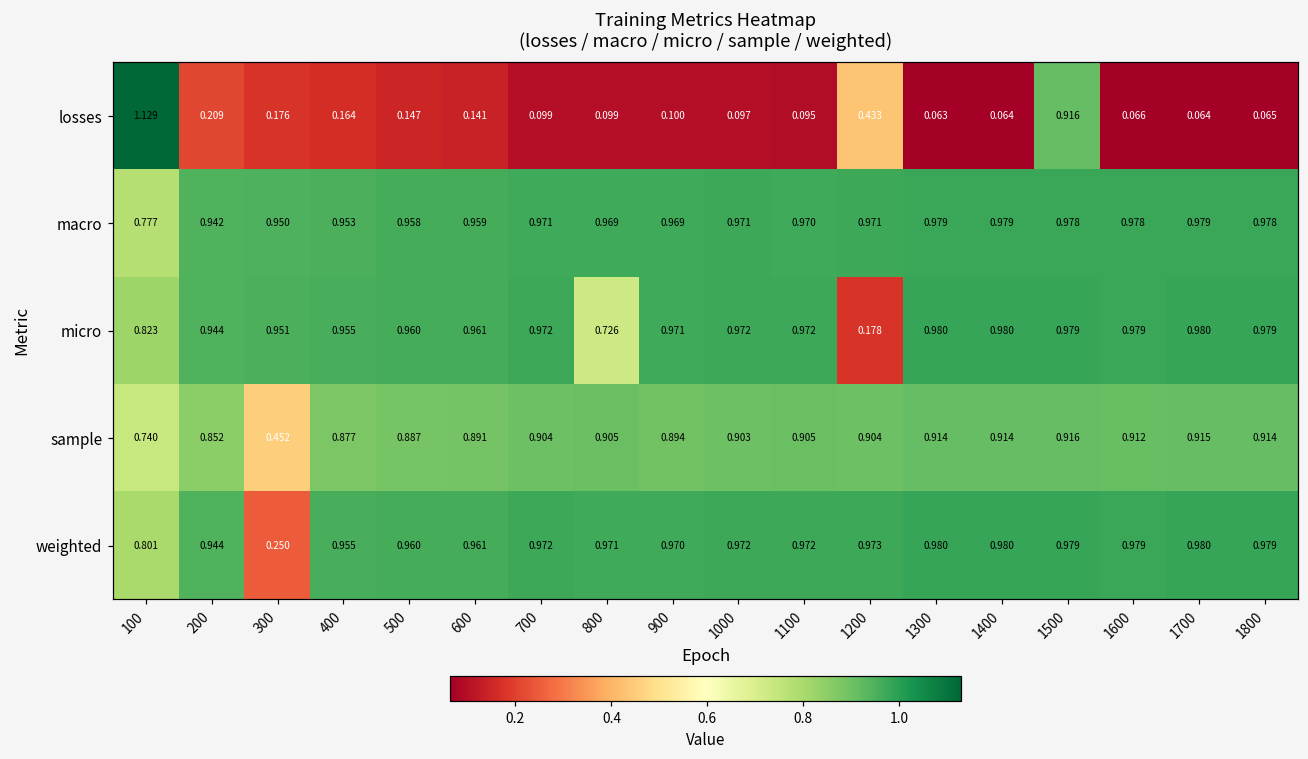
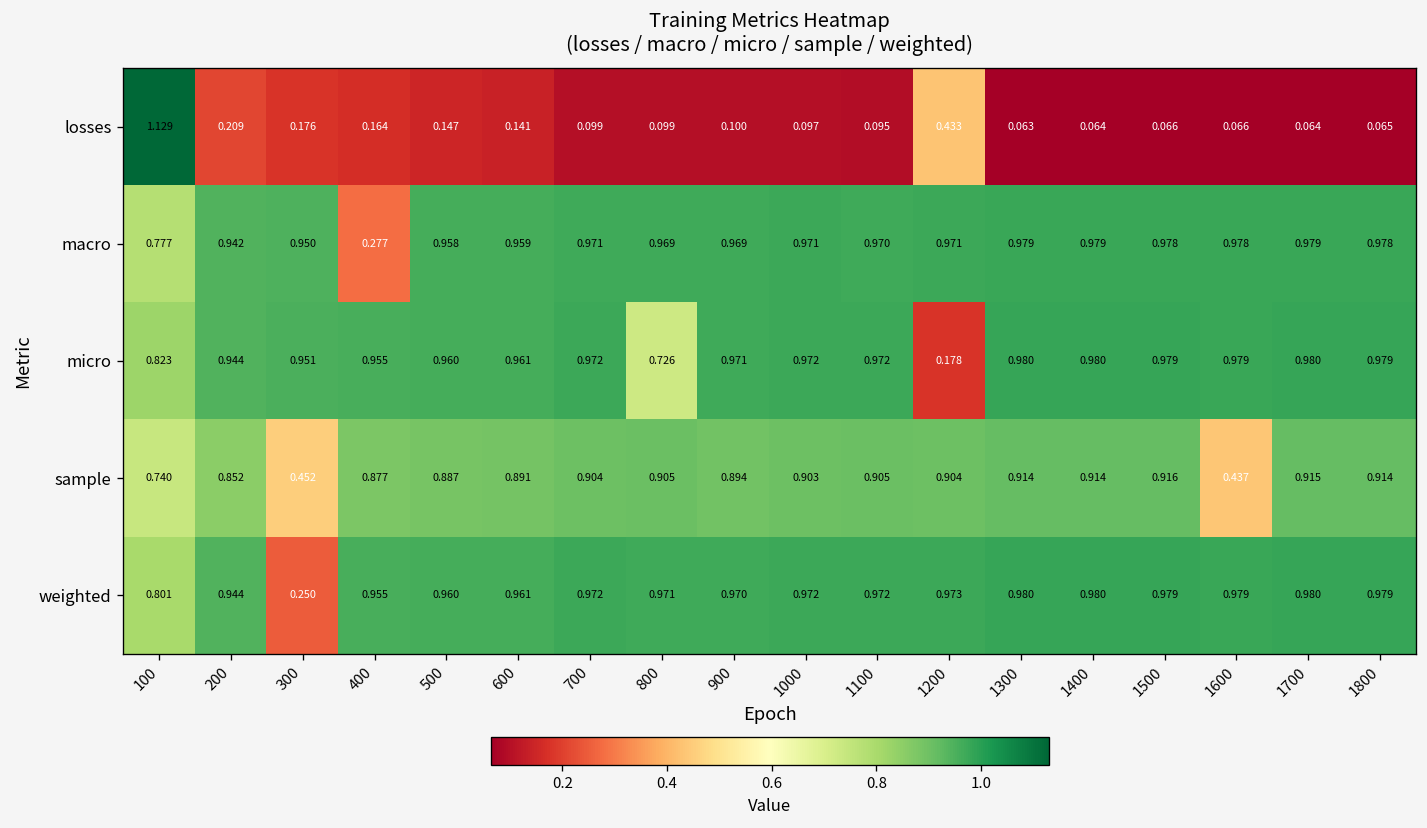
  {
    "losses": {
      "100": 1.129,
      "200": 0.209,
      "300": 0.176,
      "400": 0.164,
      "500": 0.147,
      "600": 0.141,
      "700": 0.099,
      "800": 0.099,
      "900": 0.100,
      "1000": 0.097,
      "1100": 0.095,
      "1200": 0.433,
      "1300": 0.063,
      "1400": 0.064,
-     "1500": 0.916,
+     "1500": 0.066,
      "1600": 0.066,
      "1700": 0.064,
      "1800": 0.065
    },
    "macro": {
      "100": 0.777,
      "200": 0.942,
      "300": 0.950,
-     "400": 0.953,
+     "400": 0.277,
      "500": 0.958,
      "600": 0.959,
      "700": 0.971,
      "800": 0.969,
      "900": 0.969,
      "1000": 0.971,
      "1100": 0.970,
      "1200": 0.971,
      "1300": 0.979,
      "1400": 0.979,
      "1500": 0.978,
      "1600": 0.978,
      "1700": 0.979,
      "1800": 0.978
    },
    "micro": {
      "100": 0.823,
      "200": 0.944,
      "300": 0.951,
      "400": 0.955,
      "500": 0.960,
      "600": 0.961,
      "700": 0.972,
      "800": 0.726,
      "900": 0.971,
      "1000": 0.972,
      "1100": 0.972,
      "1200": 0.178,
      "1300": 0.980,
      "1400": 0.980,
      "1500": 0.979,
      "1600": 0.979,
      "1700": 0.980,
      "1800": 0.979
    },
    "sample": {
      "100": 0.740,
      "200": 0.852,
      "300": 0.452,
      "400": 0.877,
      "500": 0.887,
      "600": 0.891,
      "700": 0.904,
      "800": 0.905,
      "900": 0.894,
      "1000": 0.903,
      "1100": 0.905,
      "1200": 0.904,
      "1300": 0.914,
      "1400": 0.914,
      "1500": 0.916,
-     "1600": 0.912,
+     "1600": 0.437,
      "1700": 0.915,
      "1800": 0.914
    },
    "weighted": {
      "100": 0.801,
      "200": 0.944,
      "300": 0.250,
      "400": 0.955,
      "500": 0.960,
      "600": 0.961,
      "700": 0.972,
      "800": 0.971,
      "900": 0.970,
      "1000": 0.972,
      "1100": 0.972,
      "1200": 0.973,
      "1300": 0.980,
      "1400": 0.980,
      "1500": 0.979,
      "1600": 0.979,
      "1700": 0.980,
      "1800": 0.979
    }
  }
